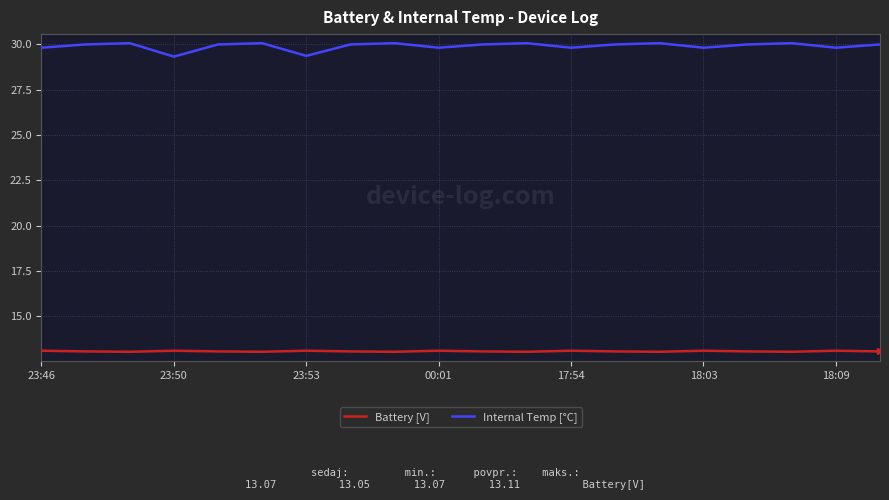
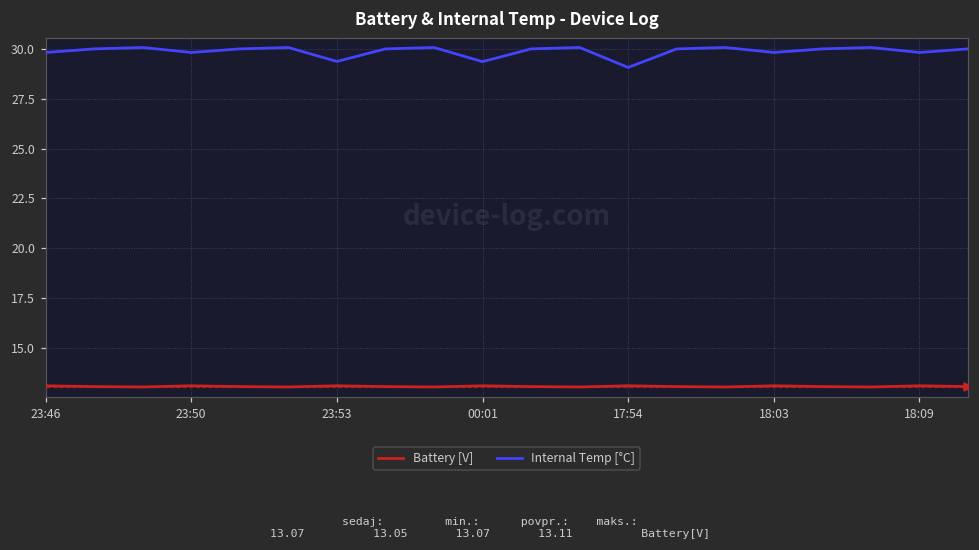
  {
    "Internal Temp [°C]": {
      "23:46": 29.8,
-     "23:50": 29.3,
+     "23:50": 29.8,
      "23:53": 29.4,
-     "00:01": 29.8,
-     "17:54": 29.8,
+     "00:01": 29.4,
+     "17:54": 29.1,
      "18:03": 29.8,
      "18:09": 29.8
    }
  }
